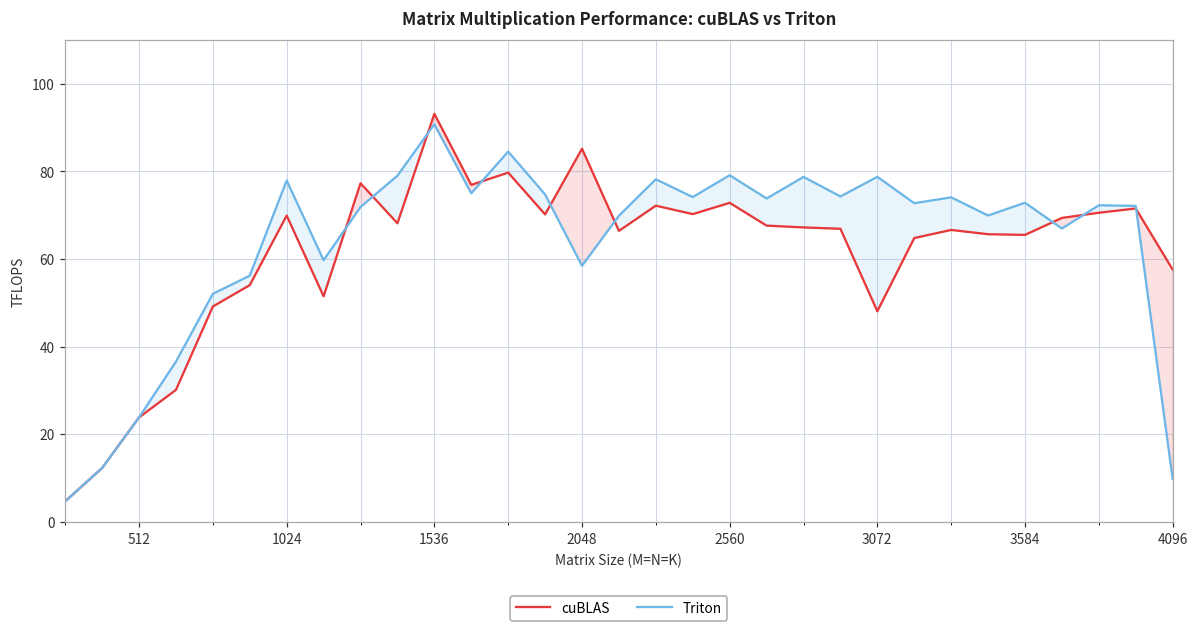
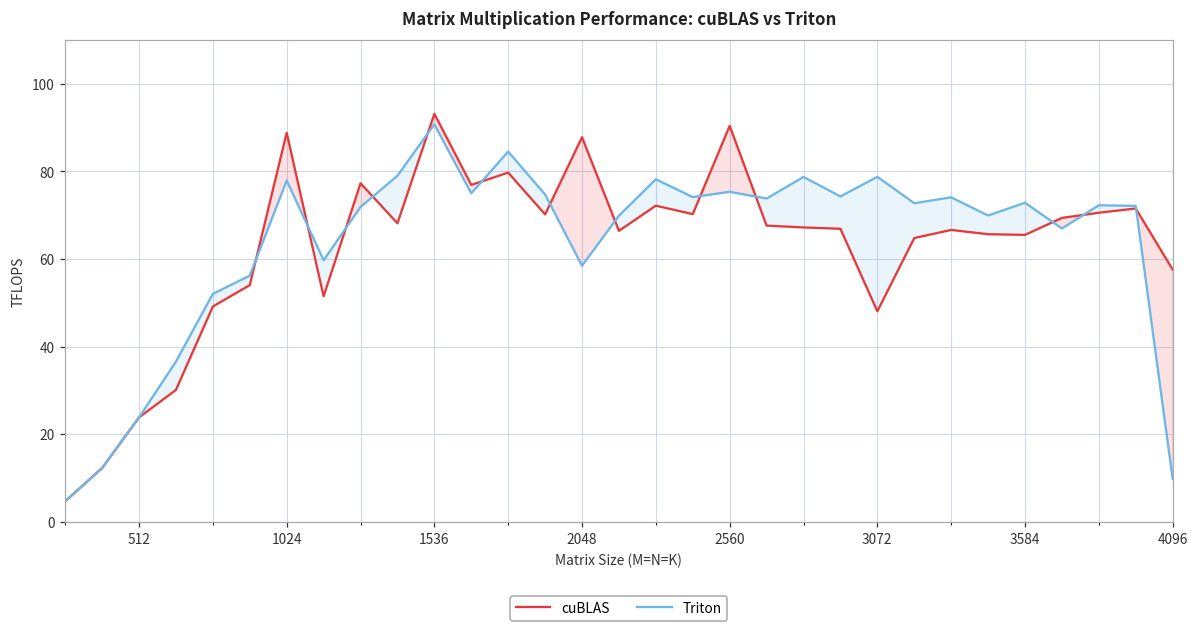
  {
    "cuBLAS": {
-     "1024": 70,
+     "1024": 89,
      "1536": 93,
-     "2048": 85,
-     "2560": 73,
+     "2048": 88,
+     "2560": 90,
      "3072": 48,
      "3584": 65,
      "4096": 58
    },
    "Triton": {
      "1024": 78,
      "1536": 91,
      "2048": 58,
-     "2560": 79,
+     "2560": 75,
      "3072": 79,
      "3584": 73,
      "4096": 10
    }
  }
